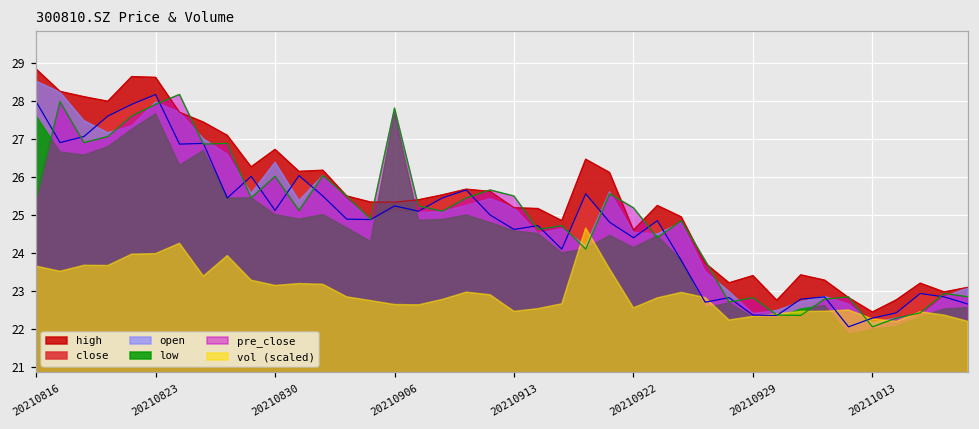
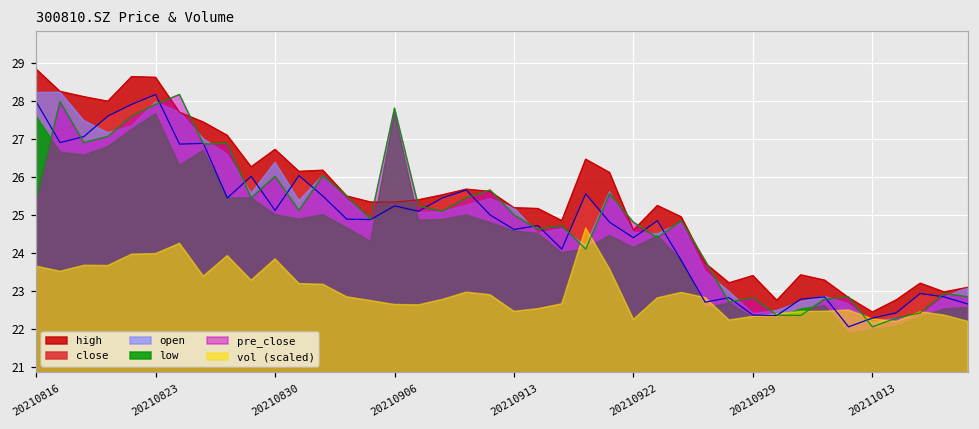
  {
    "high": {
      "20210816": 28.9,
      "20210823": 28.6,
      "20210830": 26.7,
      "20210906": 25.3,
      "20210929": 23.4,
      "20211013": 22.4
    },
    "close": {
      "20210816": 28.0,
      "20210823": 28.2,
      "20210830": 25.1,
      "20210906": 25.2,
      "20210922": 24.4
    },
    "open": {
-     "20210816": 28.5,
+     "20210816": 28.2,
      "20210830": 26.4,
      "20210906": 25.1,
      "20211013": 22.2
    },
    "low": {
      "20210816": 27.6,
      "20210823": 27.7,
      "20210830": 25.0,
      "20210906": 27.7,
      "20210922": 24.1
    },
    "pre_close": {
      "20210816": 25.4,
      "20210830": 26.0,
      "20210906": 27.8,
-     "20210913": 25.5,
-     "20210922": 25.2,
+     "20210913": 25.0,
+     "20210922": 24.8,
      "20210929": 22.8
    },
    "vol (scaled)": {
      "20210816": 23.7,
      "20210823": 24.0,
-     "20210830": 23.1,
+     "20210830": 23.8,
      "20210906": 22.6,
      "20210913": 22.5,
-     "20210922": 22.6
+     "20210922": 22.2
    }
  }
